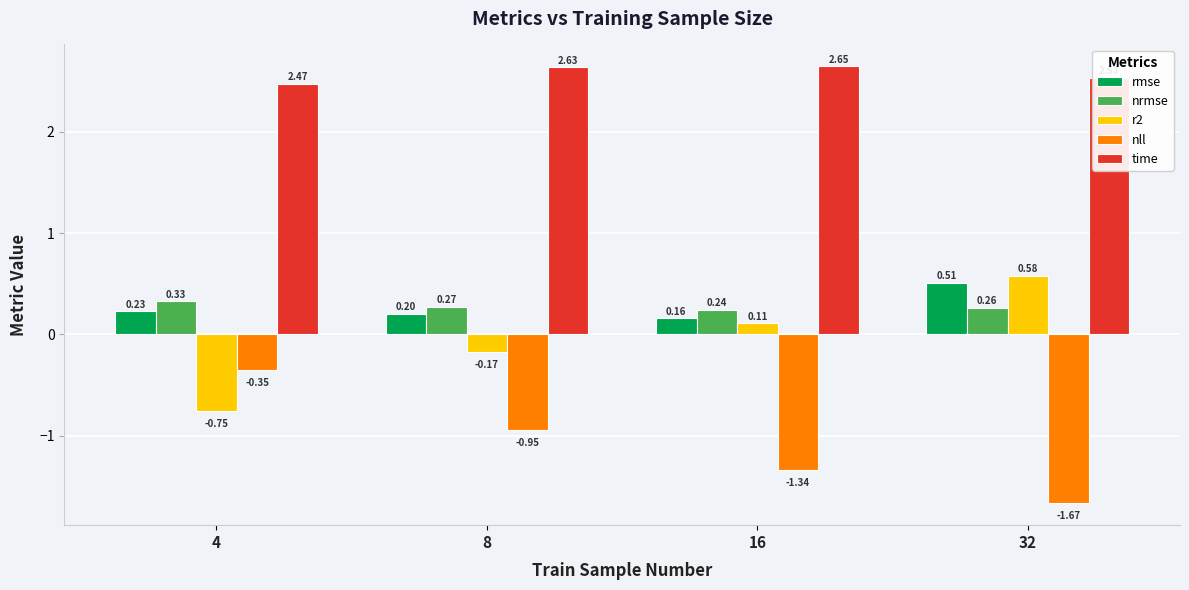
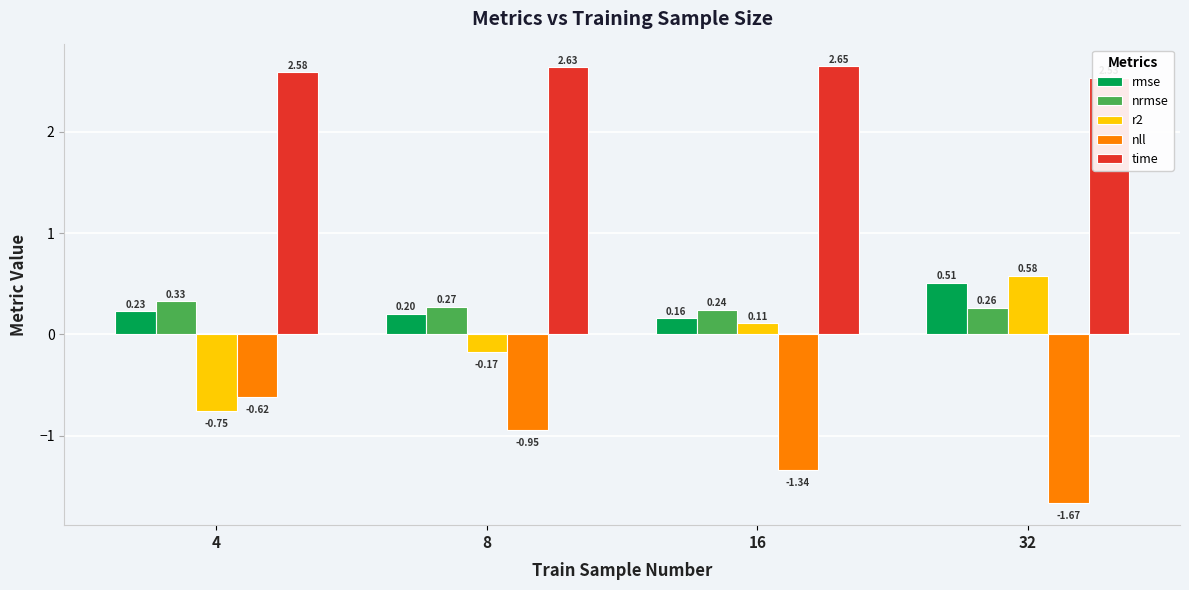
  {
    "rmse": {
      "4": 0.23,
      "8": 0.20,
      "16": 0.16,
      "32": 0.51
    },
    "nrmse": {
      "4": 0.33,
      "8": 0.27,
      "16": 0.24,
      "32": 0.26
    },
    "r2": {
      "4": -0.75,
      "8": -0.17,
      "16": 0.11,
      "32": 0.58
    },
    "nll": {
-     "4": -0.35,
+     "4": -0.62,
      "8": -0.95,
      "16": -1.34,
      "32": -1.67
    },
    "time": {
-     "4": 2.47,
+     "4": 2.58,
      "8": 2.63,
      "16": 2.65
    }
  }
